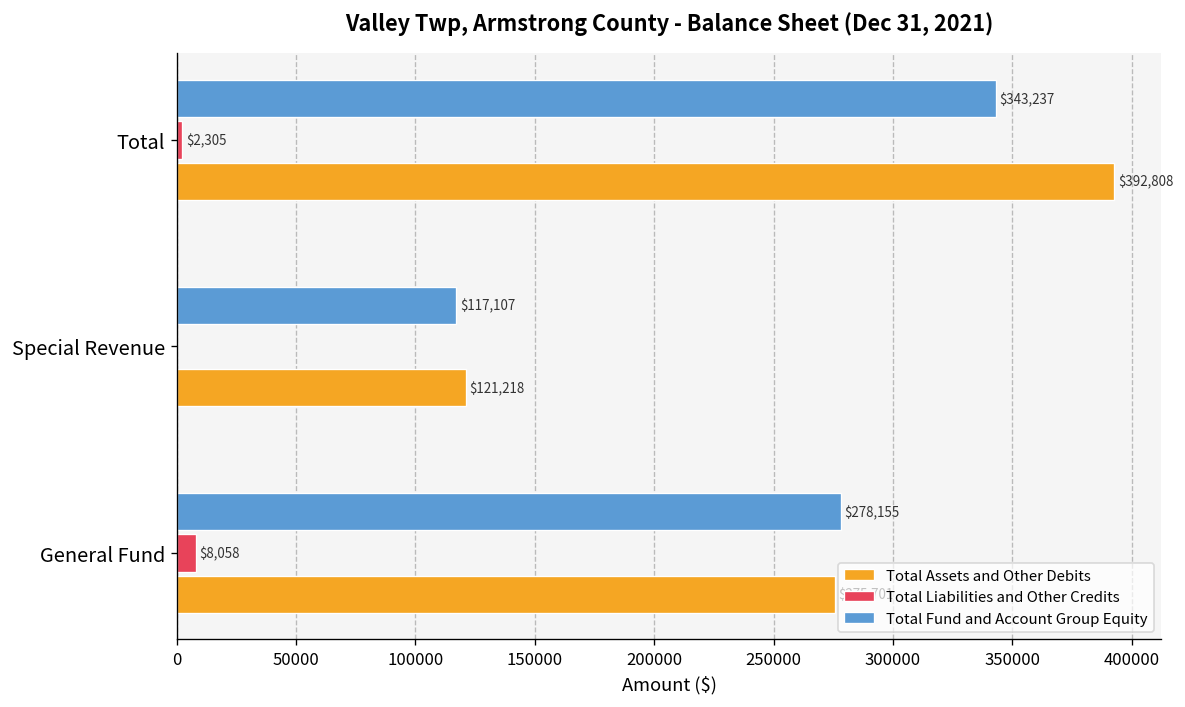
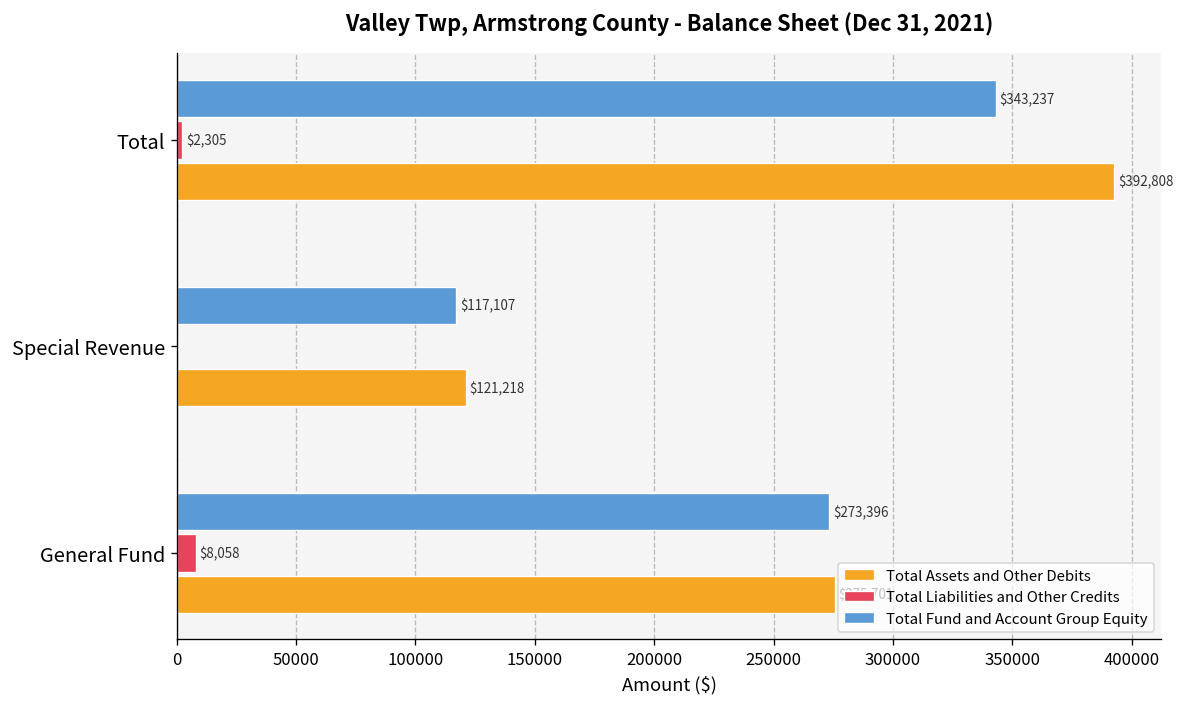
  {
    "Total Assets and Other Debits": {
      "Total": "$392,808",
      "Special Revenue": "$121,218"
    },
    "Total Liabilities and Other Credits": {
      "Total": "$2,305",
      "General Fund": "$8,058"
    },
    "Total Fund and Account Group Equity": {
      "Total": "$343,237",
      "Special Revenue": "$117,107",
-     "General Fund": "$278,155"
+     "General Fund": "$273,396"
    }
  }
